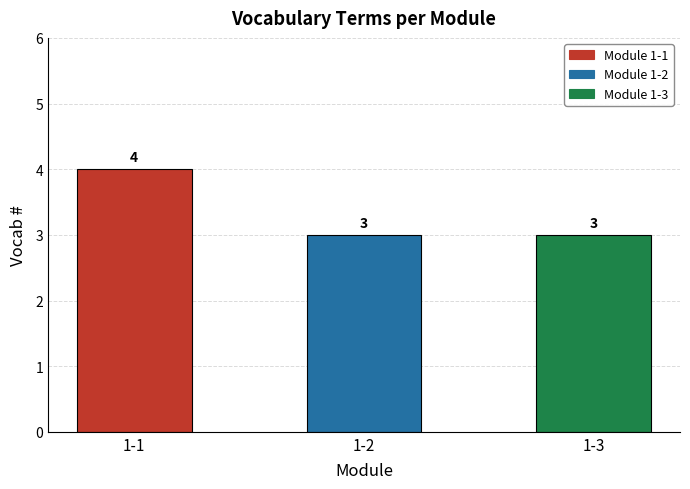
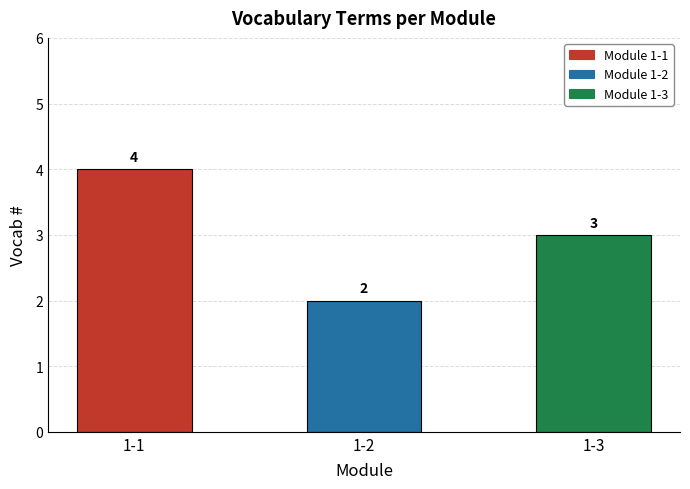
  {
    "1-1": 4,
-   "1-2": 3,
+   "1-2": 2,
    "1-3": 3
  }
